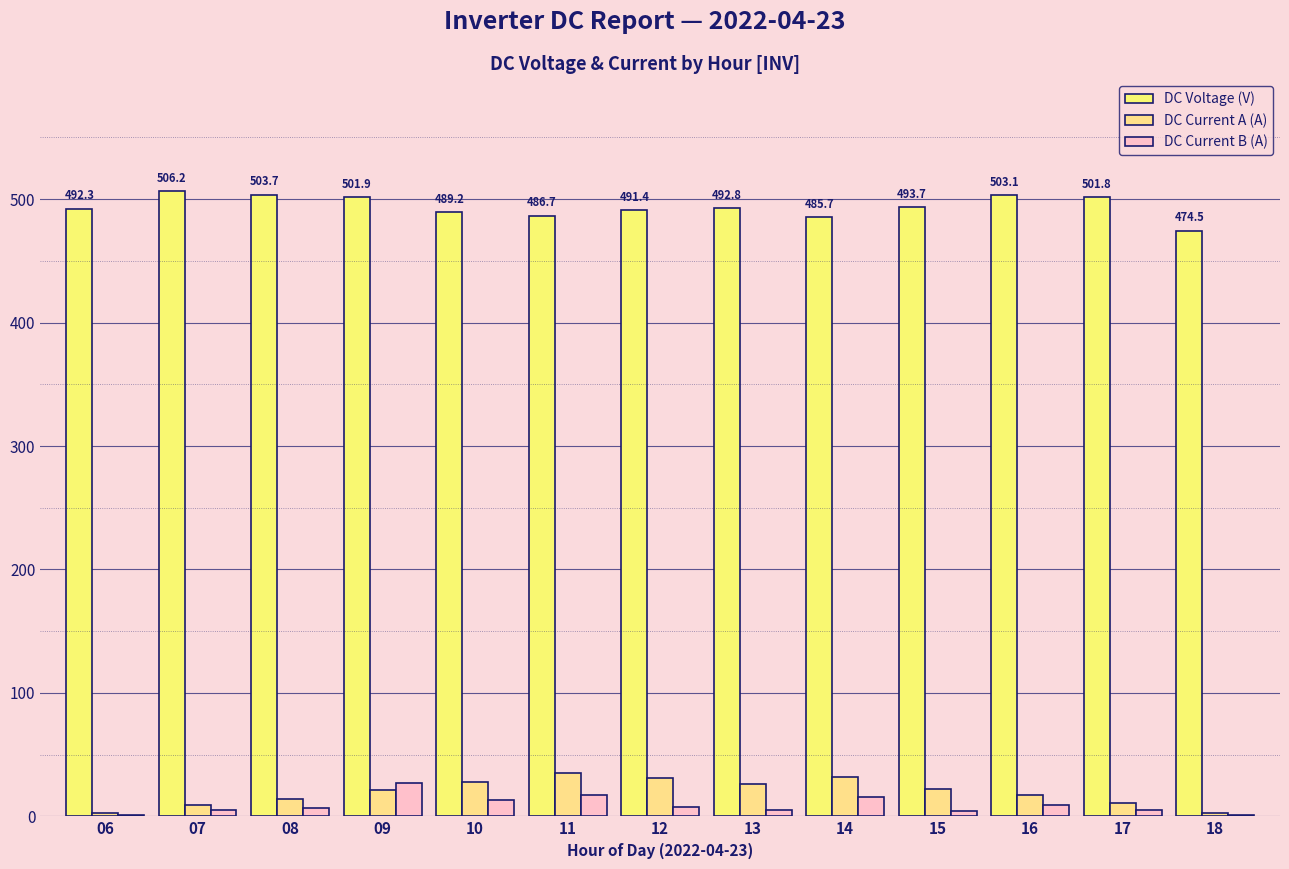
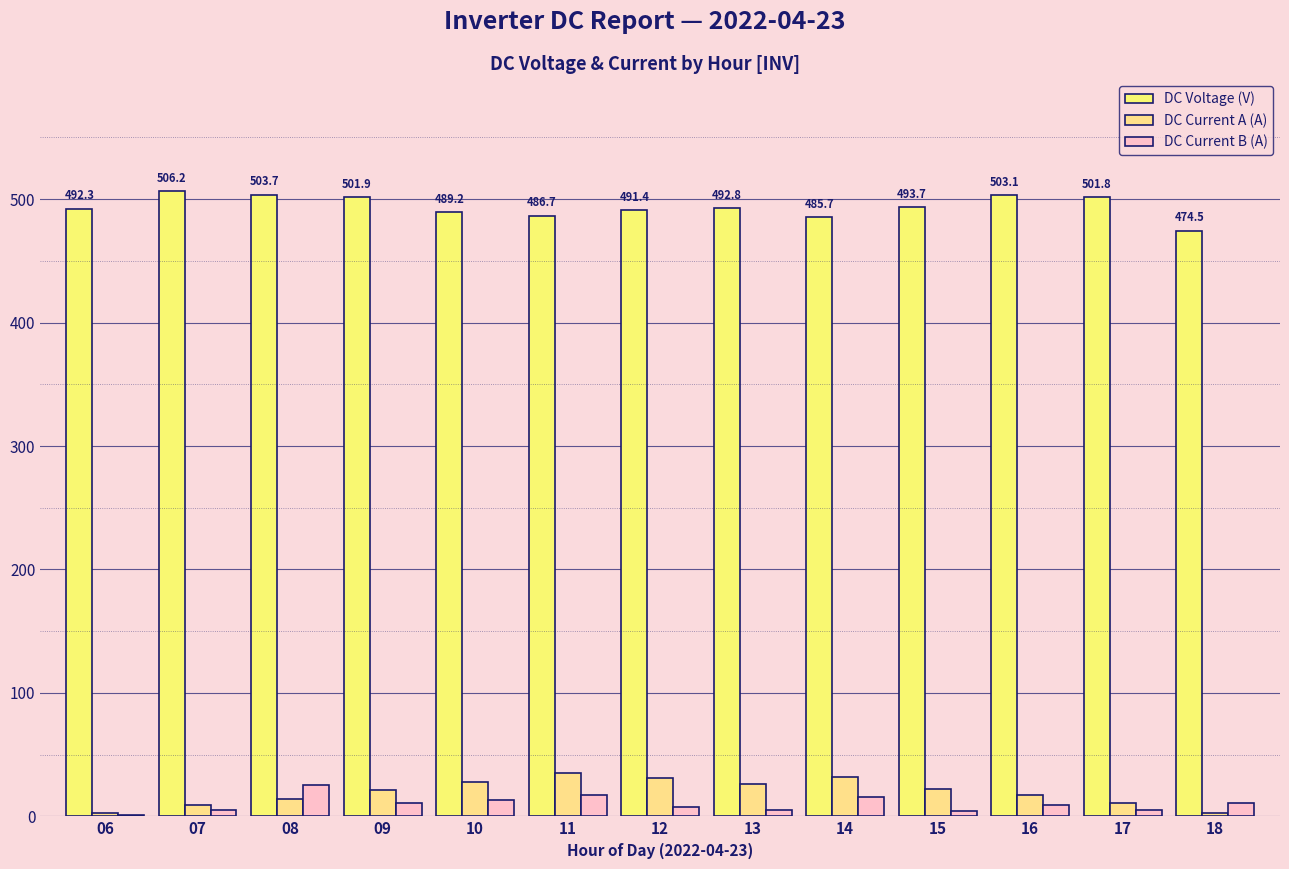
  {
    "DC Current B (A)": {
      "07": 5,
-     "08": 7,
-     "09": 27,
+     "08": 25,
+     "09": 11,
      "10": 13,
      "11": 17,
      "12": 8,
      "13": 5,
      "14": 16,
      "15": 4,
      "16": 9,
      "17": 5,
-     "18": 1
+     "18": 11
    }
  }
